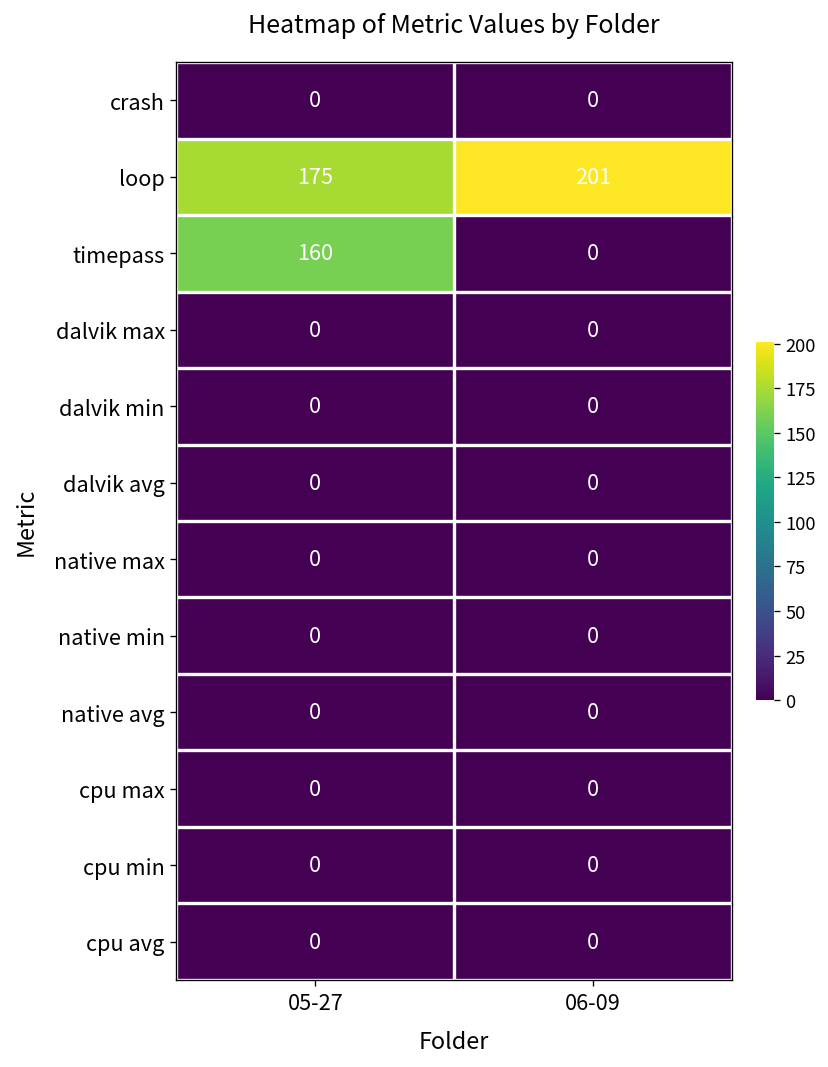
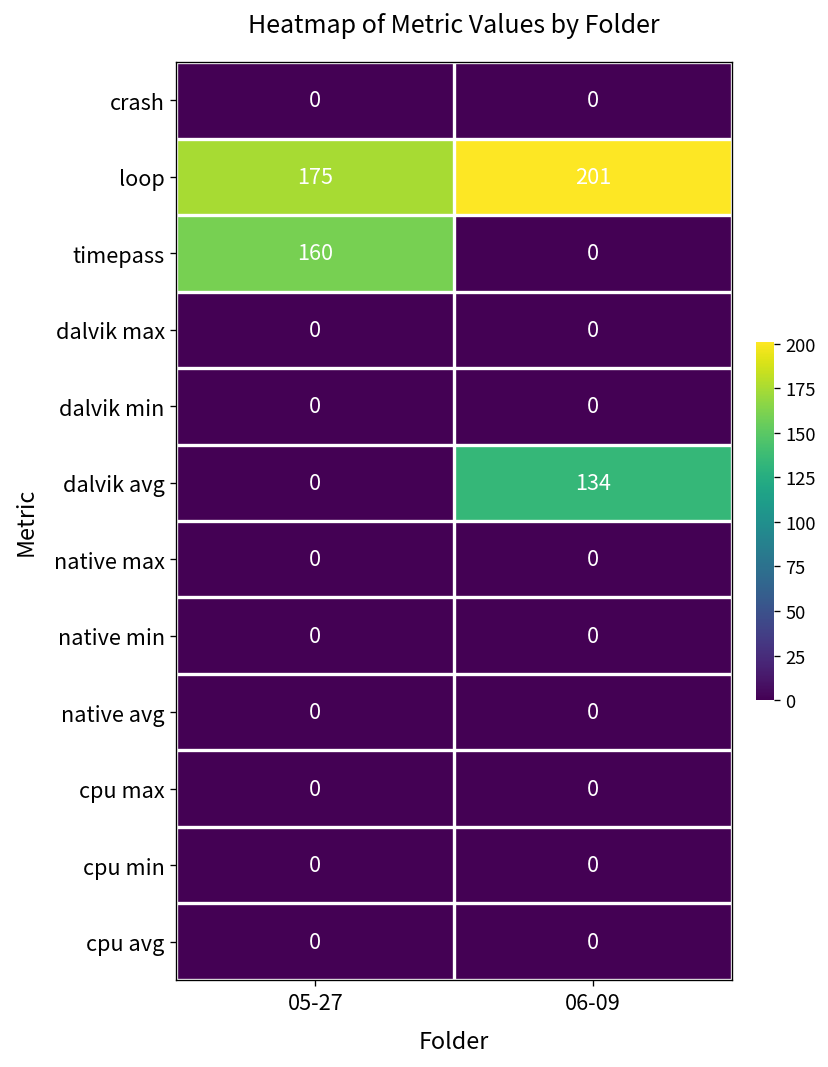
  {
    "crash": {
      "05-27": 0,
      "06-09": 0
    },
    "loop": {
      "05-27": 175,
      "06-09": 201
    },
    "timepass": {
      "05-27": 160,
      "06-09": 0
    },
    "dalvik max": {
      "05-27": 0,
      "06-09": 0
    },
    "dalvik min": {
      "05-27": 0,
      "06-09": 0
    },
    "dalvik avg": {
      "05-27": 0,
-     "06-09": 0
+     "06-09": 134
    },
    "native max": {
      "05-27": 0,
      "06-09": 0
    },
    "native min": {
      "05-27": 0,
      "06-09": 0
    },
    "native avg": {
      "05-27": 0,
      "06-09": 0
    },
    "cpu max": {
      "05-27": 0,
      "06-09": 0
    },
    "cpu min": {
      "05-27": 0,
      "06-09": 0
    },
    "cpu avg": {
      "05-27": 0,
      "06-09": 0
    }
  }
